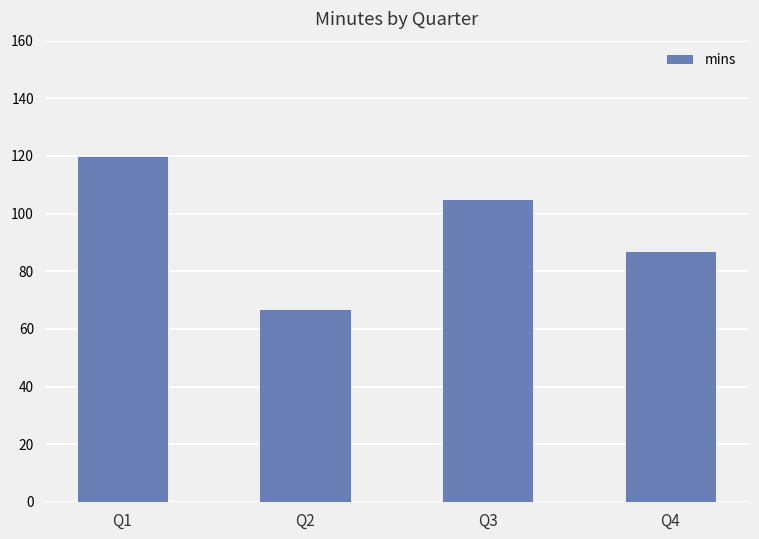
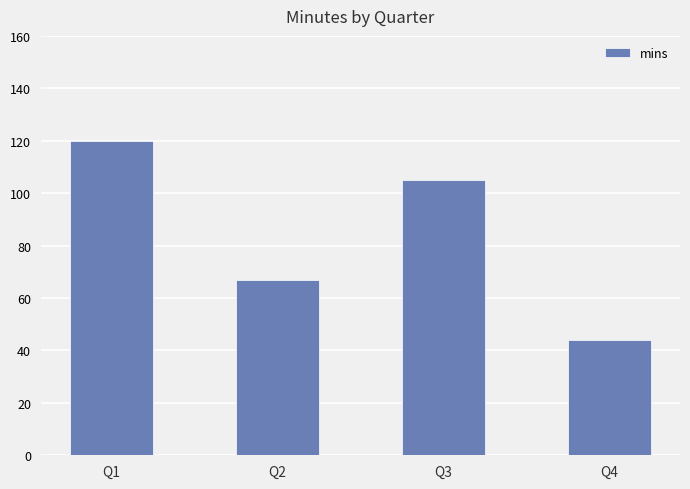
  {
    "Q1": 120,
    "Q2": 67,
    "Q3": 105,
-   "Q4": 87
+   "Q4": 44
  }
